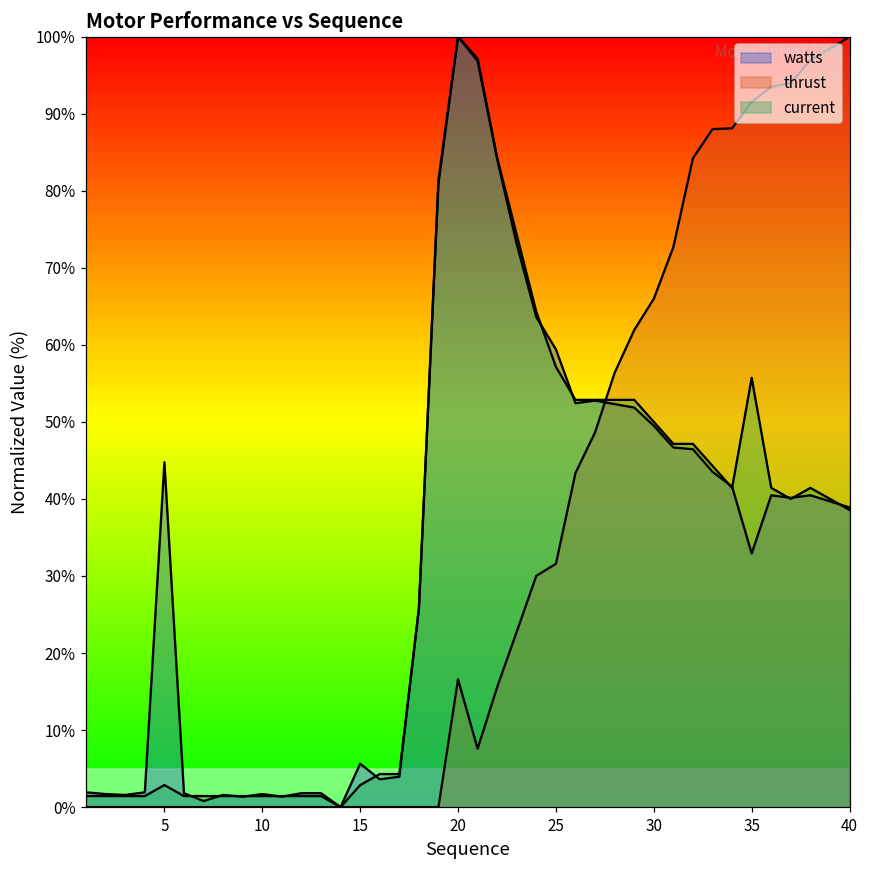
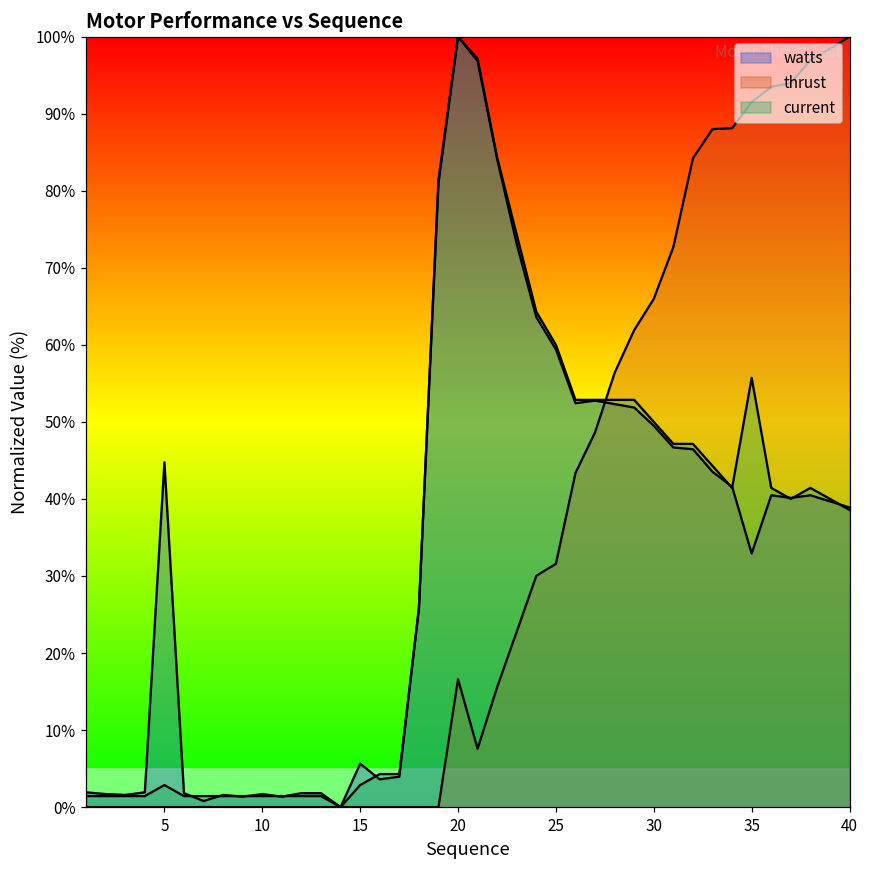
  {
    "watts": {
      "5": "45%",
      "15": "6%",
      "25": "59%",
      "30": "49%",
      "35": "33%"
    },
    "thrust": {
      "20": "17%",
      "25": "32%",
      "30": "66%",
      "40": "100%"
    },
    "current": {
-     "25": "57%",
+     "25": "60%",
      "30": "50%",
      "35": "56%"
    }
  }
